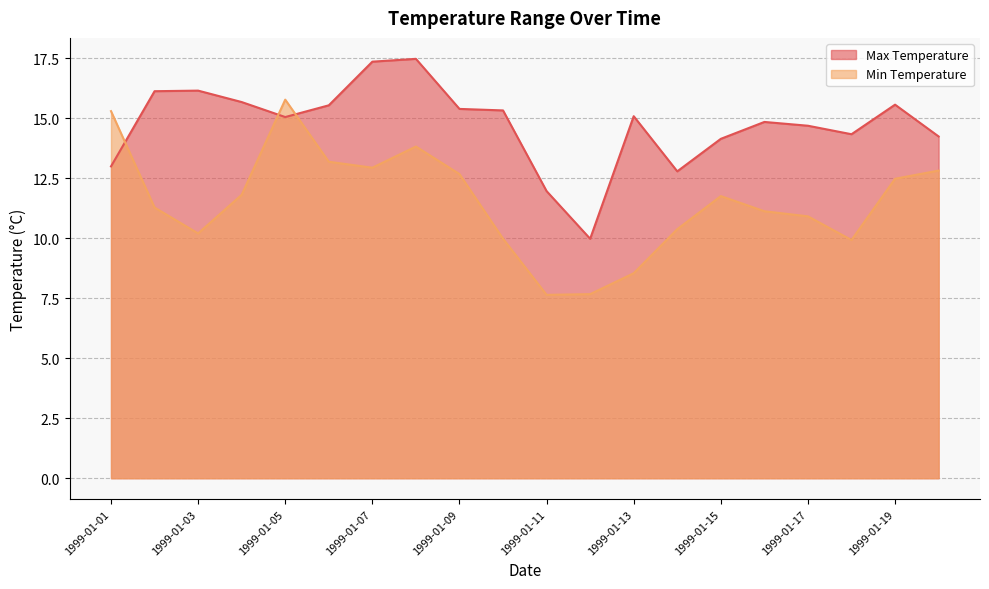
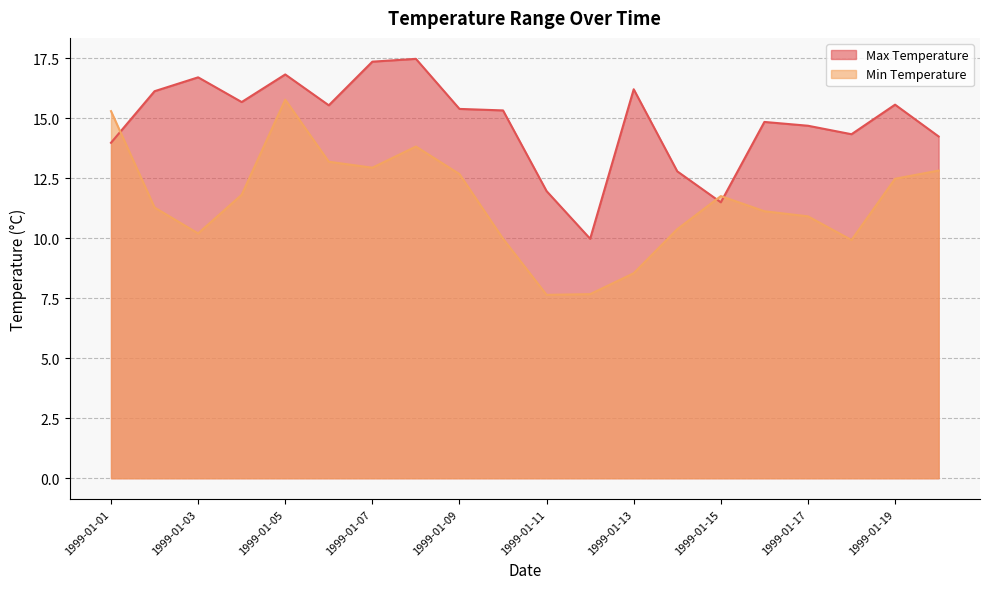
  {
    "Max Temperature": {
-     "1999-01-01": 13.0,
-     "1999-01-03": 16.2,
-     "1999-01-05": 15.1,
+     "1999-01-01": 14.0,
+     "1999-01-03": 16.7,
+     "1999-01-05": 16.8,
      "1999-01-07": 17.4,
      "1999-01-09": 15.4,
      "1999-01-11": 12.0,
-     "1999-01-13": 15.1,
-     "1999-01-15": 14.1,
+     "1999-01-13": 16.2,
+     "1999-01-15": 11.5,
      "1999-01-17": 14.7,
      "1999-01-19": 15.6
    },
    "Min Temperature": {
      "1999-01-01": 15.3,
      "1999-01-03": 10.2,
      "1999-01-05": 15.8,
      "1999-01-07": 12.9,
      "1999-01-09": 12.7,
      "1999-01-11": 7.6,
      "1999-01-13": 8.5,
      "1999-01-15": 11.8,
      "1999-01-17": 10.9,
      "1999-01-19": 12.5
    }
  }
